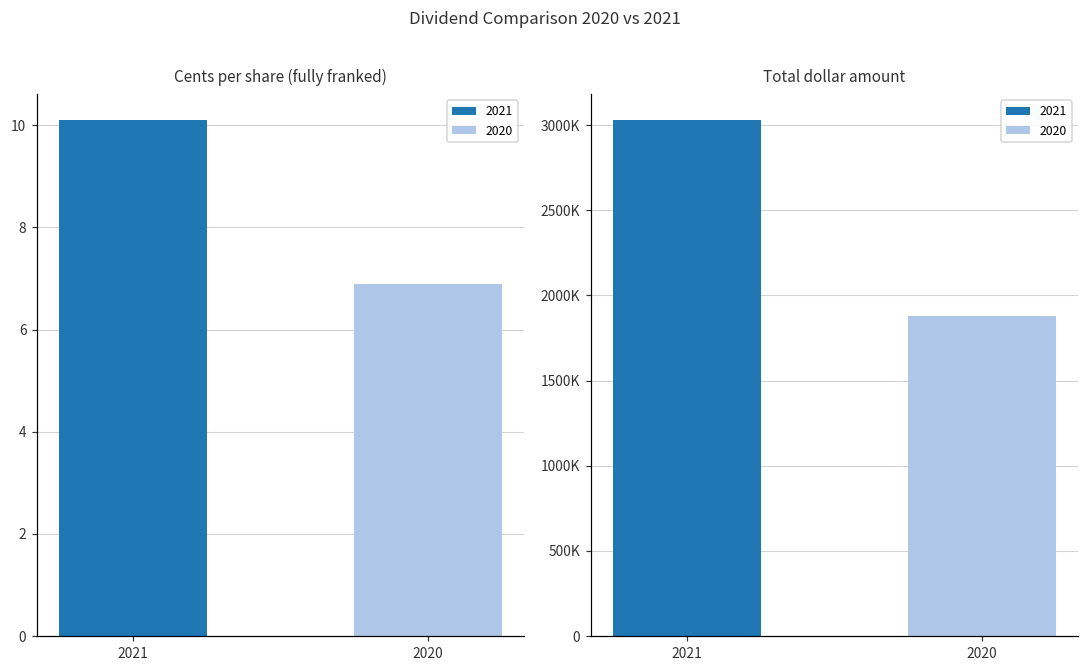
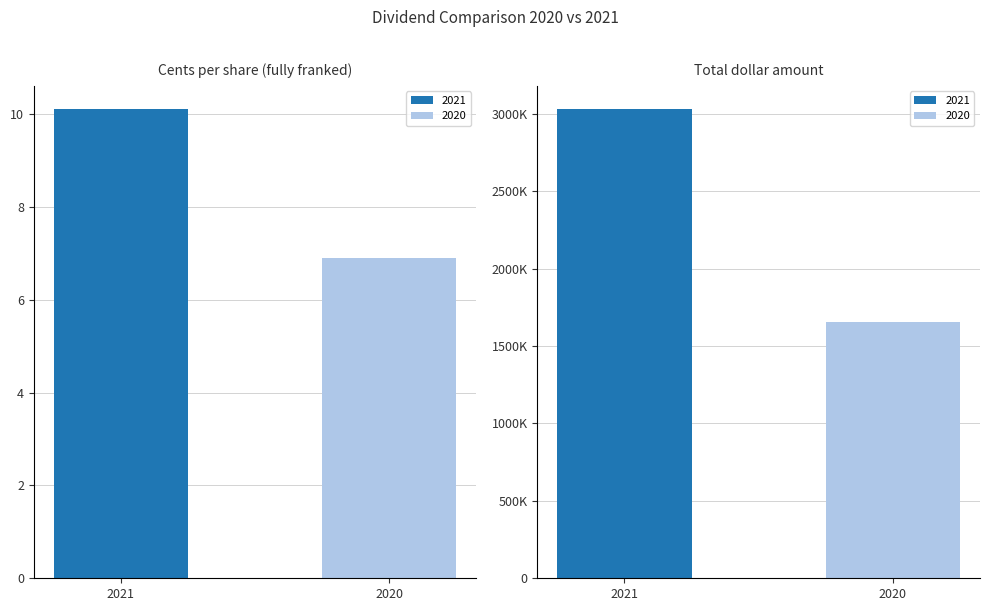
  {
    "Cents per share (fully franked)": {
      "2021": 10.1,
      "2020": 6.9
    },
    "Total dollar amount": {
      "2021": 3030000,
-     "2020": 1880000
+     "2020": 1660000
    }
  }
